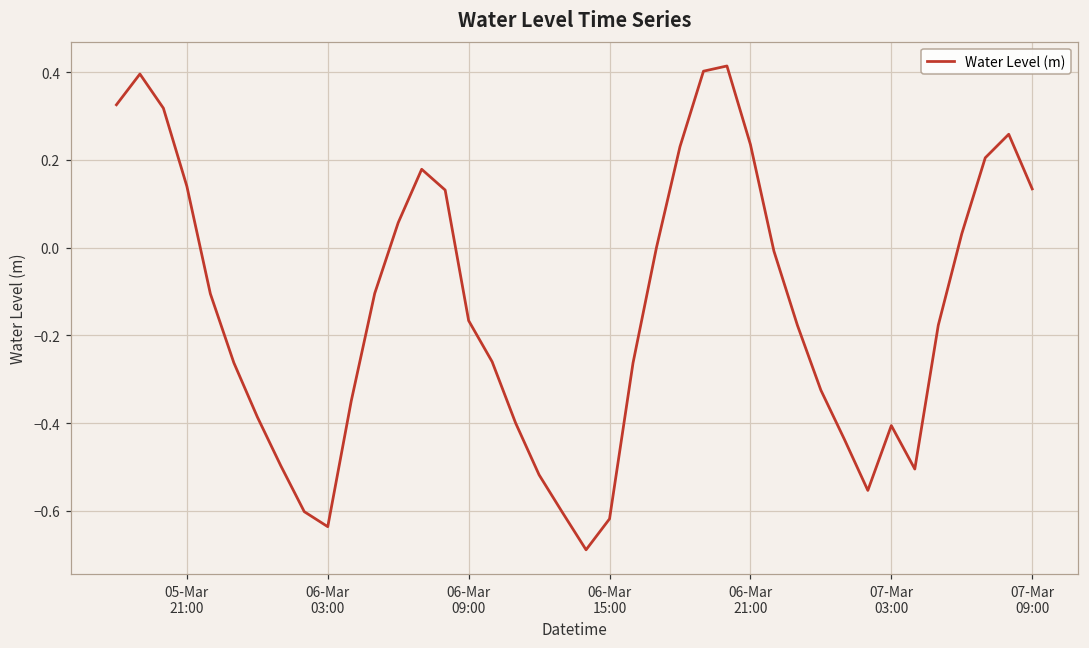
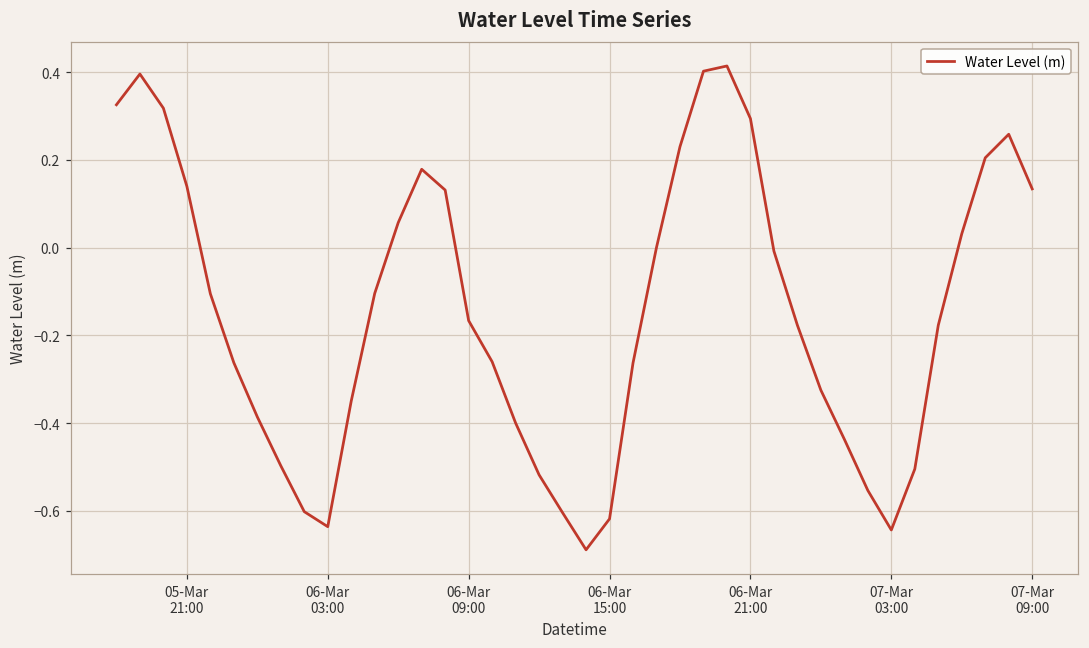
  {
    "05-Mar 21:00": 0.14,
    "06-Mar 03:00": -0.64,
    "06-Mar 09:00": -0.17,
    "06-Mar 15:00": -0.62,
-   "06-Mar 21:00": 0.23,
-   "07-Mar 03:00": -0.41,
+   "06-Mar 21:00": 0.29,
+   "07-Mar 03:00": -0.64,
    "07-Mar 09:00": 0.13
  }
